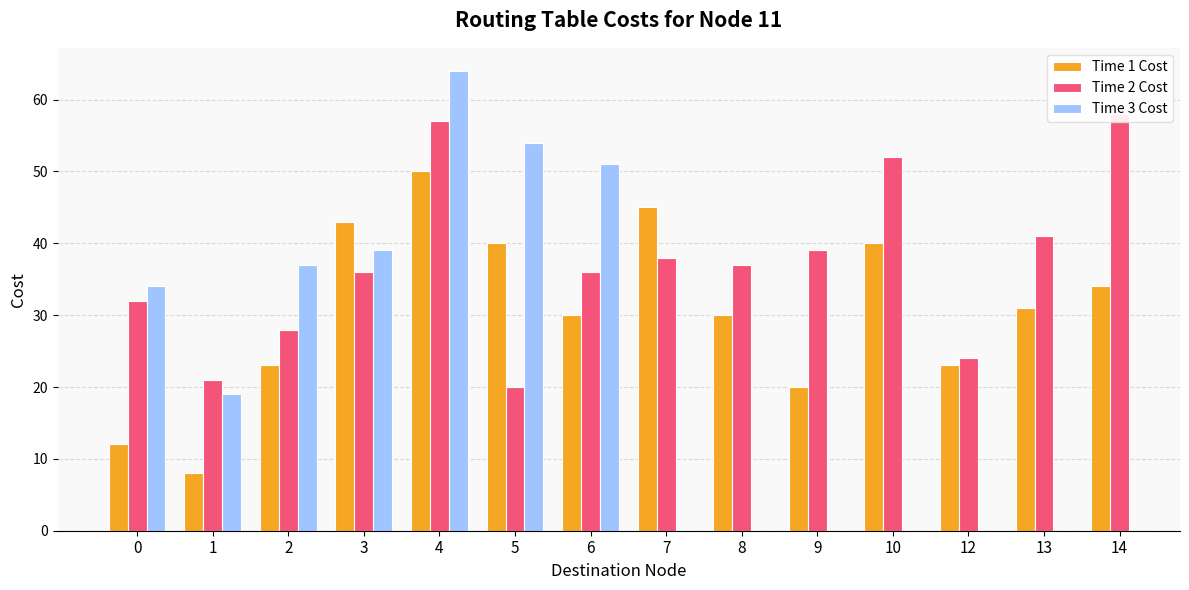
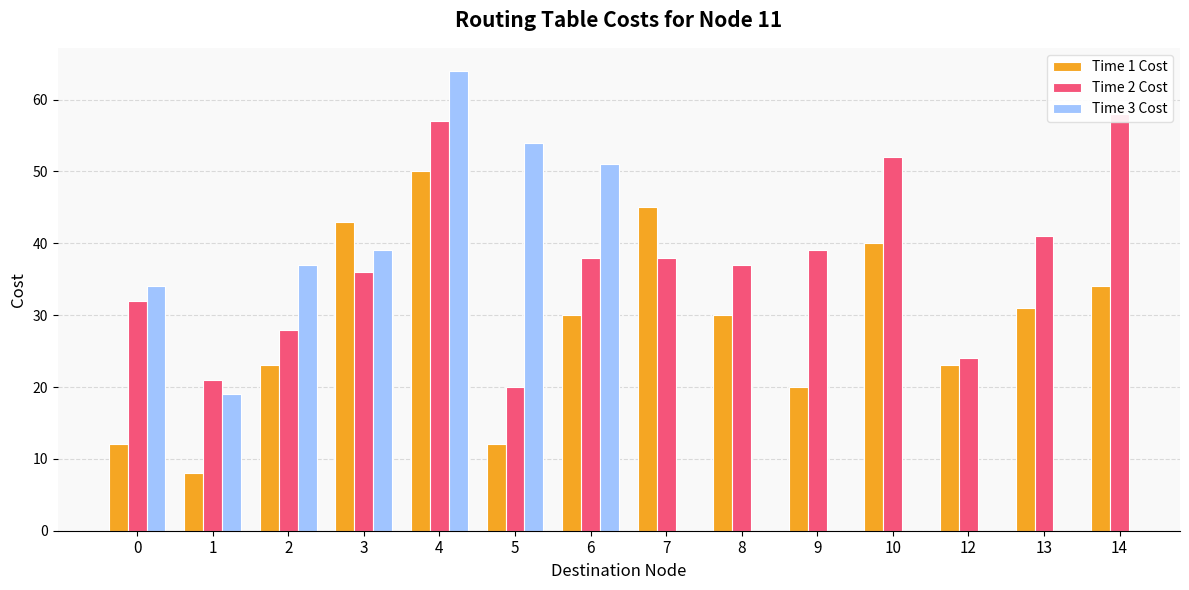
  {
    "Time 1 Cost": {
      "0": 12,
      "1": 8,
      "2": 23,
      "3": 43,
      "4": 50,
-     "5": 40,
+     "5": 12,
      "6": 30,
      "7": 45,
      "8": 30,
      "9": 20,
      "10": 40,
      "12": 23,
      "13": 31,
      "14": 34
    },
    "Time 2 Cost": {
      "0": 32,
      "1": 21,
      "2": 28,
      "3": 36,
      "4": 57,
      "5": 20,
-     "6": 36,
+     "6": 38,
      "7": 38,
      "8": 37,
      "9": 39,
      "10": 52,
      "12": 24,
      "13": 41
    }
  }
